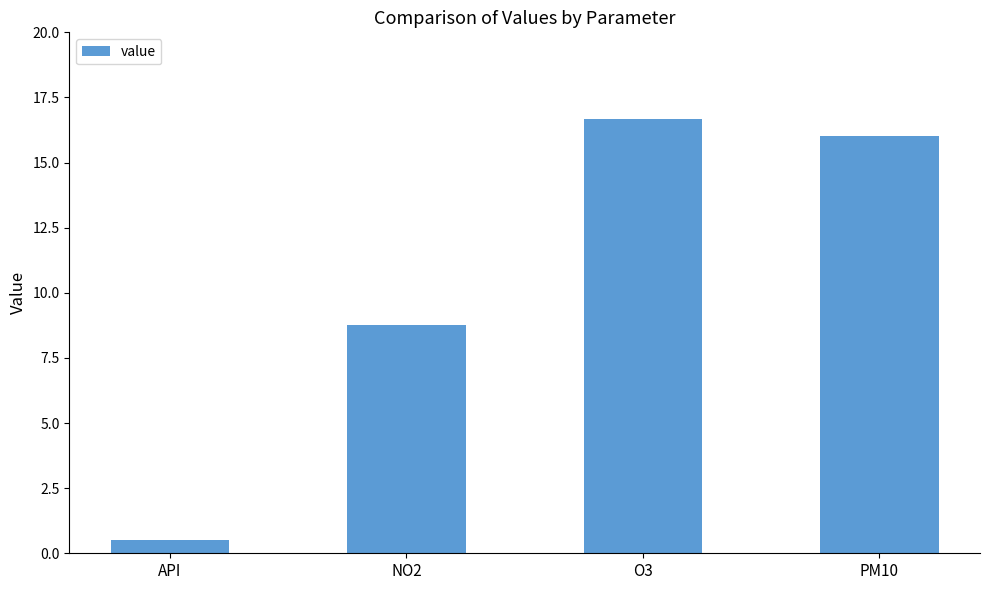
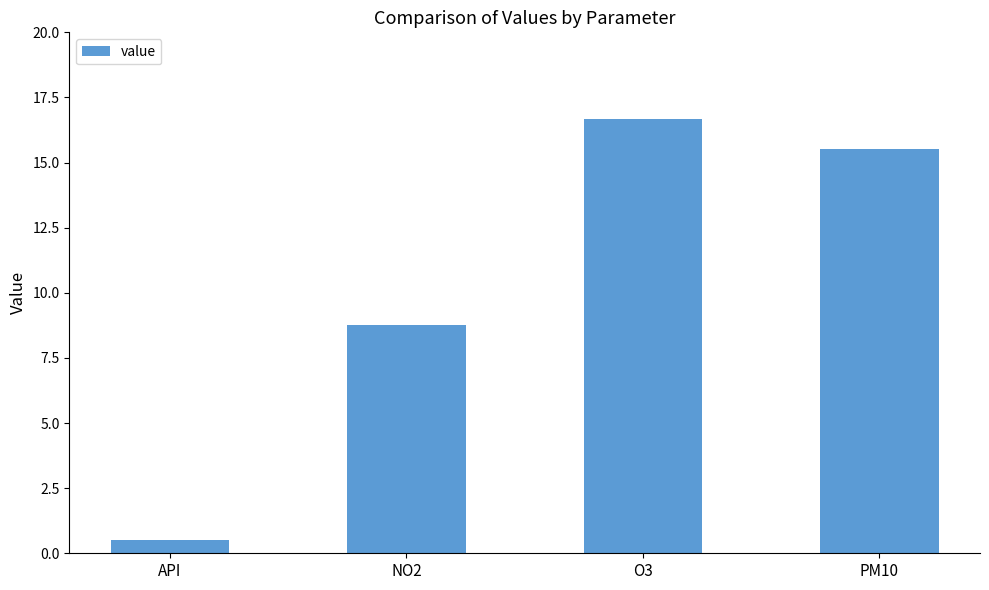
  {
    "API": 0.5,
    "NO2": 8.8,
    "O3": 16.7,
-   "PM10": 16.0
+   "PM10": 15.5
  }
